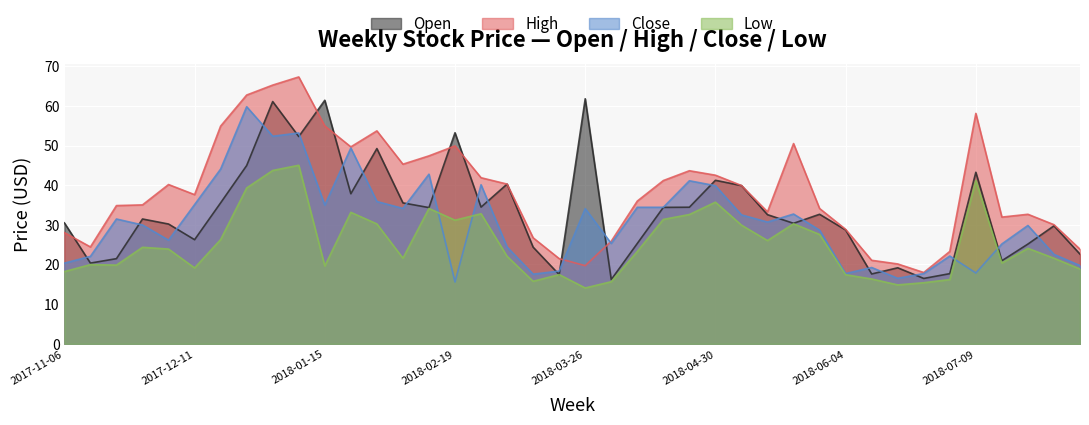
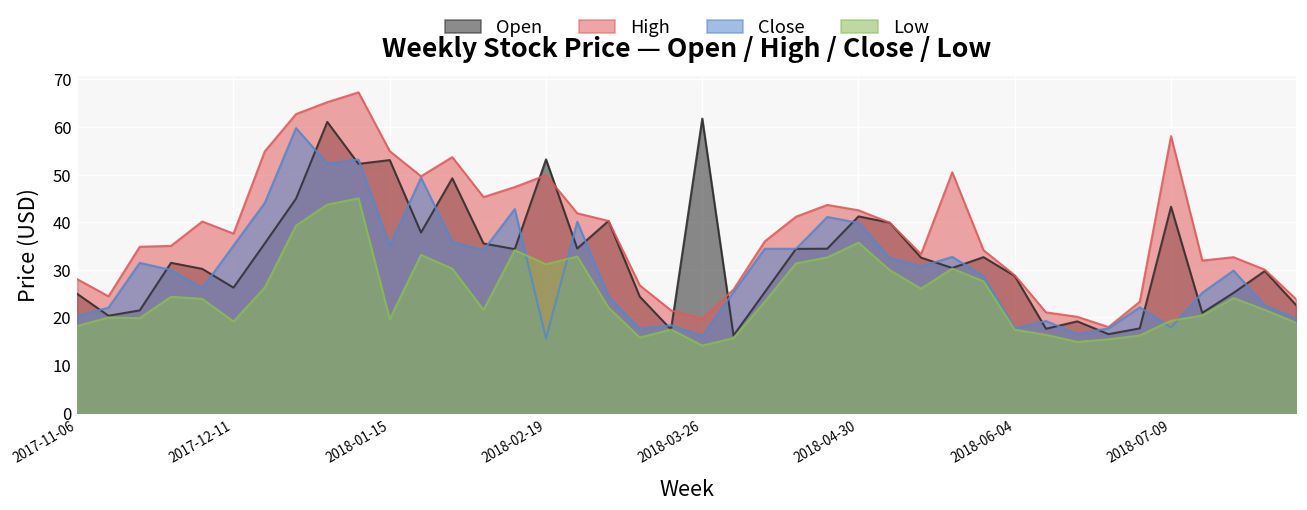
  {
    "Open": {
-     "2017-11-06": 30,
+     "2017-11-06": 25,
      "2017-12-11": 26,
-     "2018-01-15": 61,
+     "2018-01-15": 53,
      "2018-02-19": 53,
      "2018-03-26": 62,
      "2018-04-30": 41,
      "2018-07-09": 43
    },
    "High": {
      "2017-11-06": 28,
      "2017-12-11": 38,
      "2018-01-15": 55,
      "2018-02-19": 50,
      "2018-03-26": 20,
      "2018-04-30": 43,
      "2018-07-09": 58
    },
    "Close": {
      "2017-11-06": 20,
      "2017-12-11": 35,
      "2018-01-15": 35,
      "2018-02-19": 16,
-     "2018-03-26": 34,
+     "2018-03-26": 16,
      "2018-04-30": 40,
      "2018-07-09": 18
    },
    "Low": {
      "2017-11-06": 18,
      "2017-12-11": 19,
      "2018-01-15": 20,
      "2018-02-19": 31,
      "2018-03-26": 14,
      "2018-04-30": 36,
-     "2018-07-09": 41
+     "2018-07-09": 19
    }
  }
